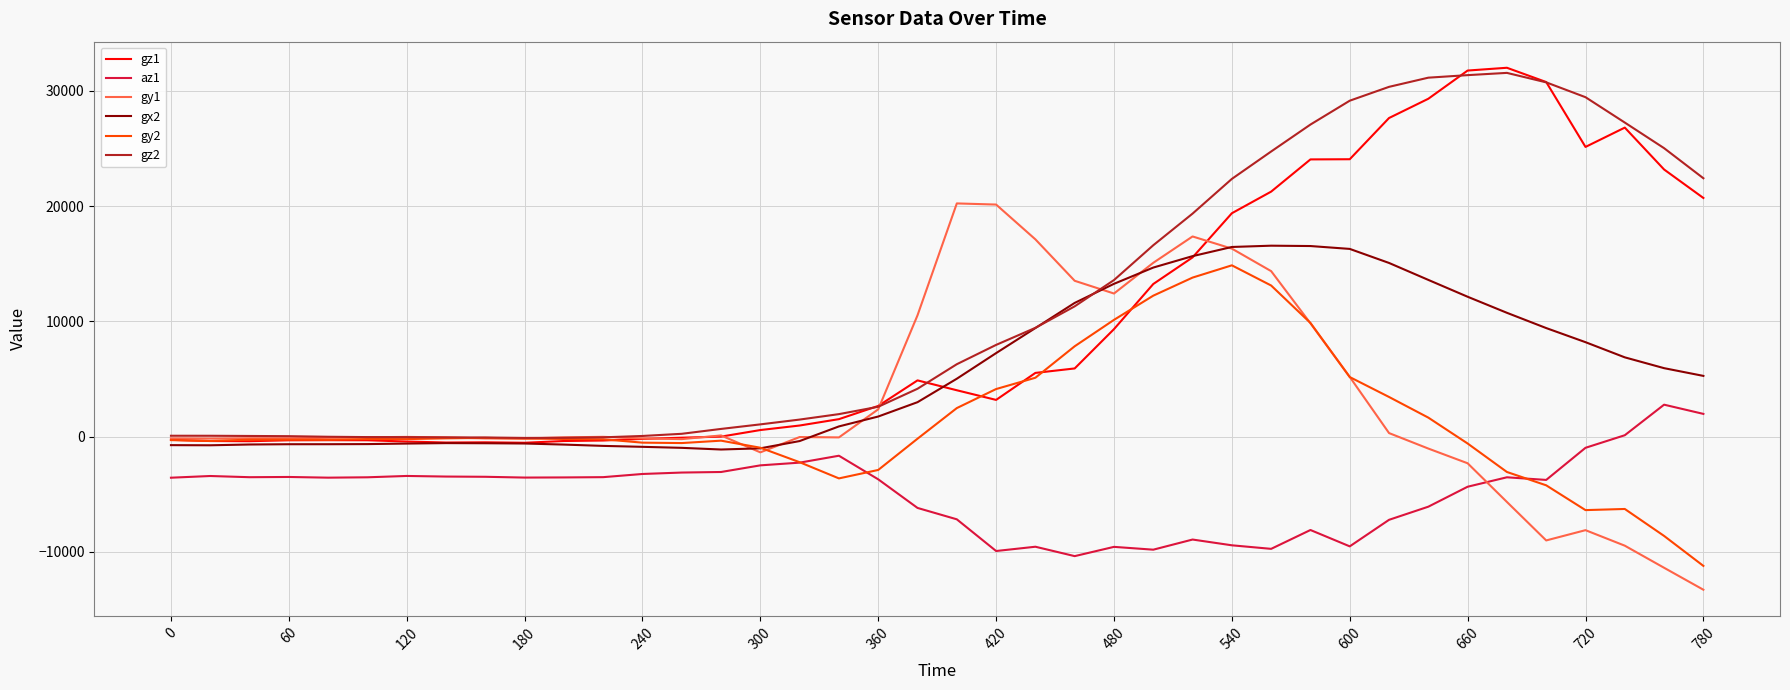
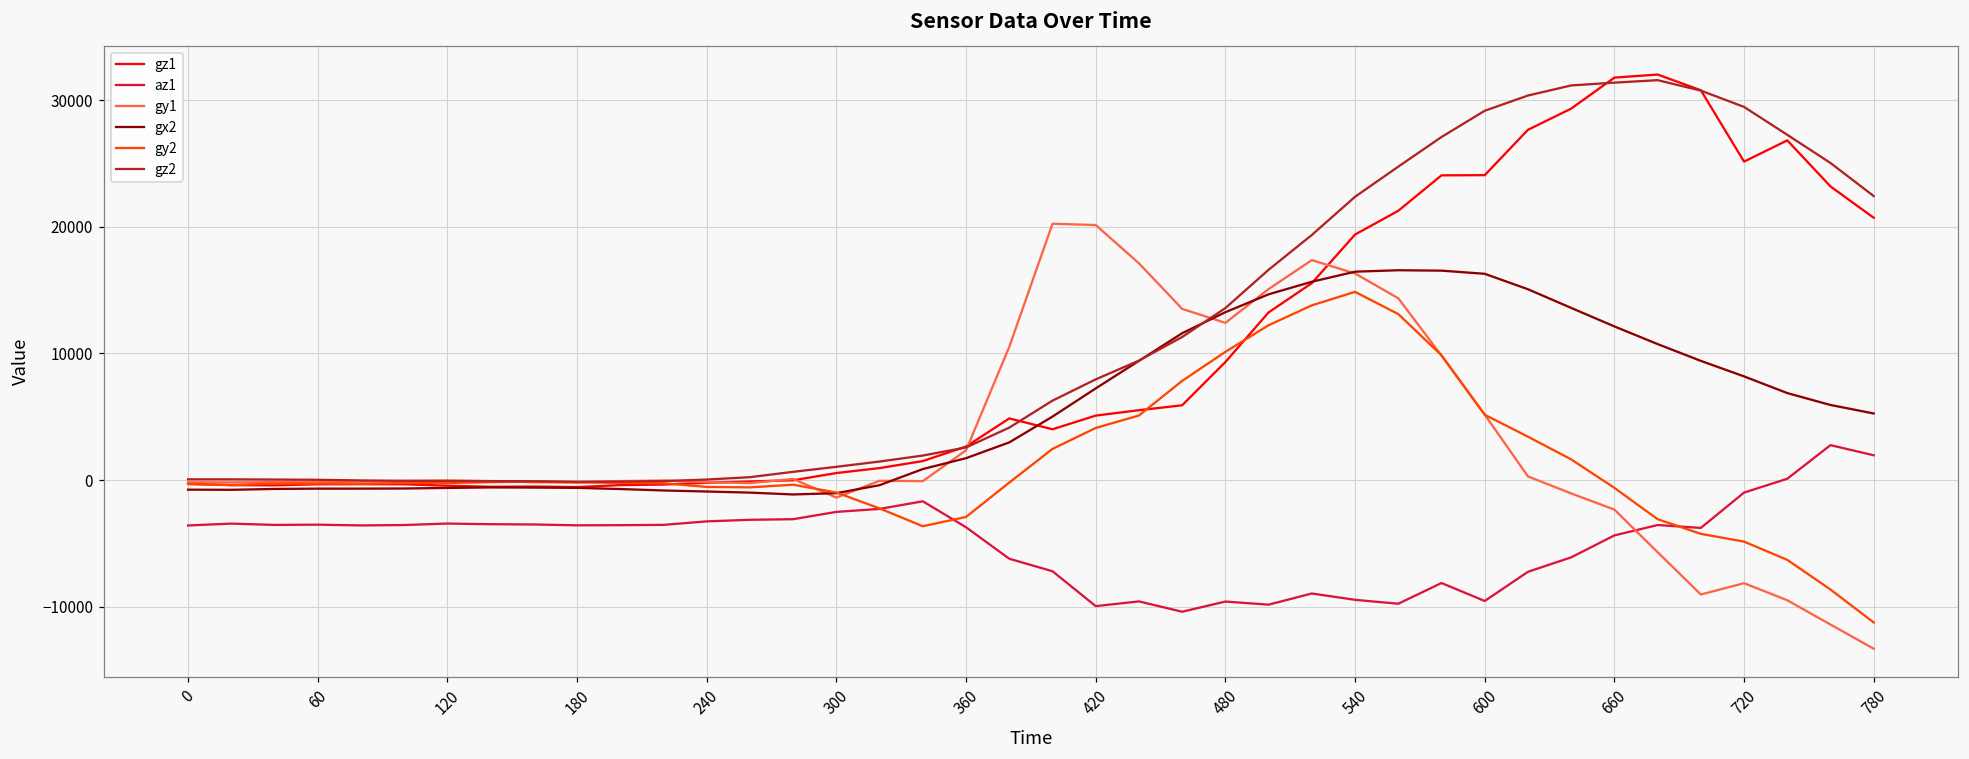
  {
    "gz1": {
      "300": 600,
-     "420": 3200,
+     "420": 5100,
      "480": 9300,
      "540": 19400,
      "600": 24100,
      "660": 31800,
      "720": 25100,
      "780": 20700
    },
    "gy1": {
      "300": -1400,
      "420": 20100,
      "480": 12400,
      "660": -2300,
      "720": -8100,
      "780": -13300
    },
    "gx2": {
      "0": -700,
      "60": -700,
      "240": -900,
      "360": 1700,
      "420": 7200,
      "480": 13300,
      "600": 16300,
      "660": 12100,
      "720": 8200,
      "780": 5300
    },
    "gy2": {
      "240": -500,
      "360": -2900,
      "420": 4100,
      "480": 10100,
      "540": 14900,
      "660": -600,
-     "720": -6400,
+     "720": -4900,
      "780": -11200
    }
  }
